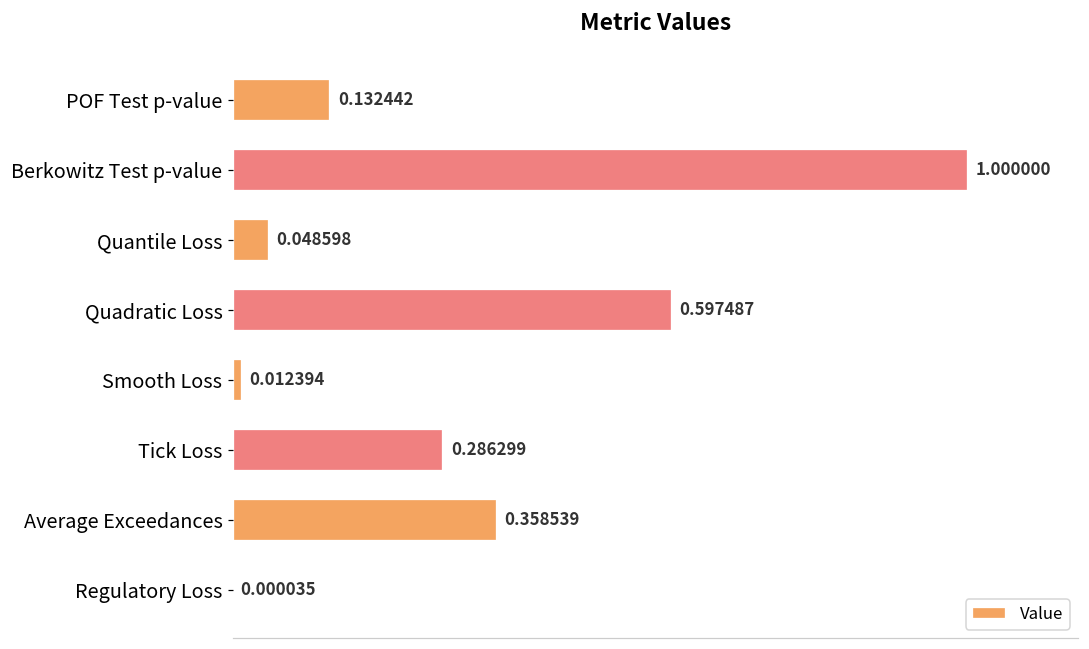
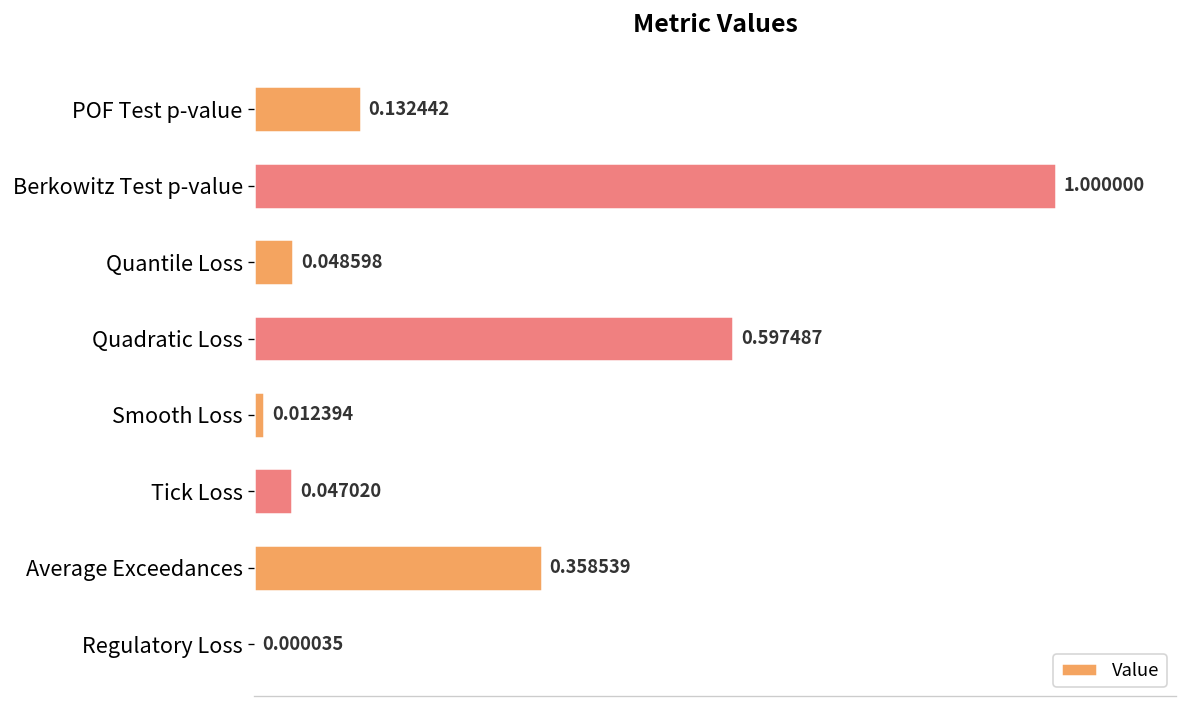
  {
    "POF Test p-value": 0.132442,
    "Berkowitz Test p-value": 1.000000,
    "Quantile Loss": 0.048598,
    "Quadratic Loss": 0.597487,
    "Smooth Loss": 0.012394,
-   "Tick Loss": 0.286299,
+   "Tick Loss": 0.047020,
    "Average Exceedances": 0.358539,
    "Regulatory Loss": 0.000035
  }
